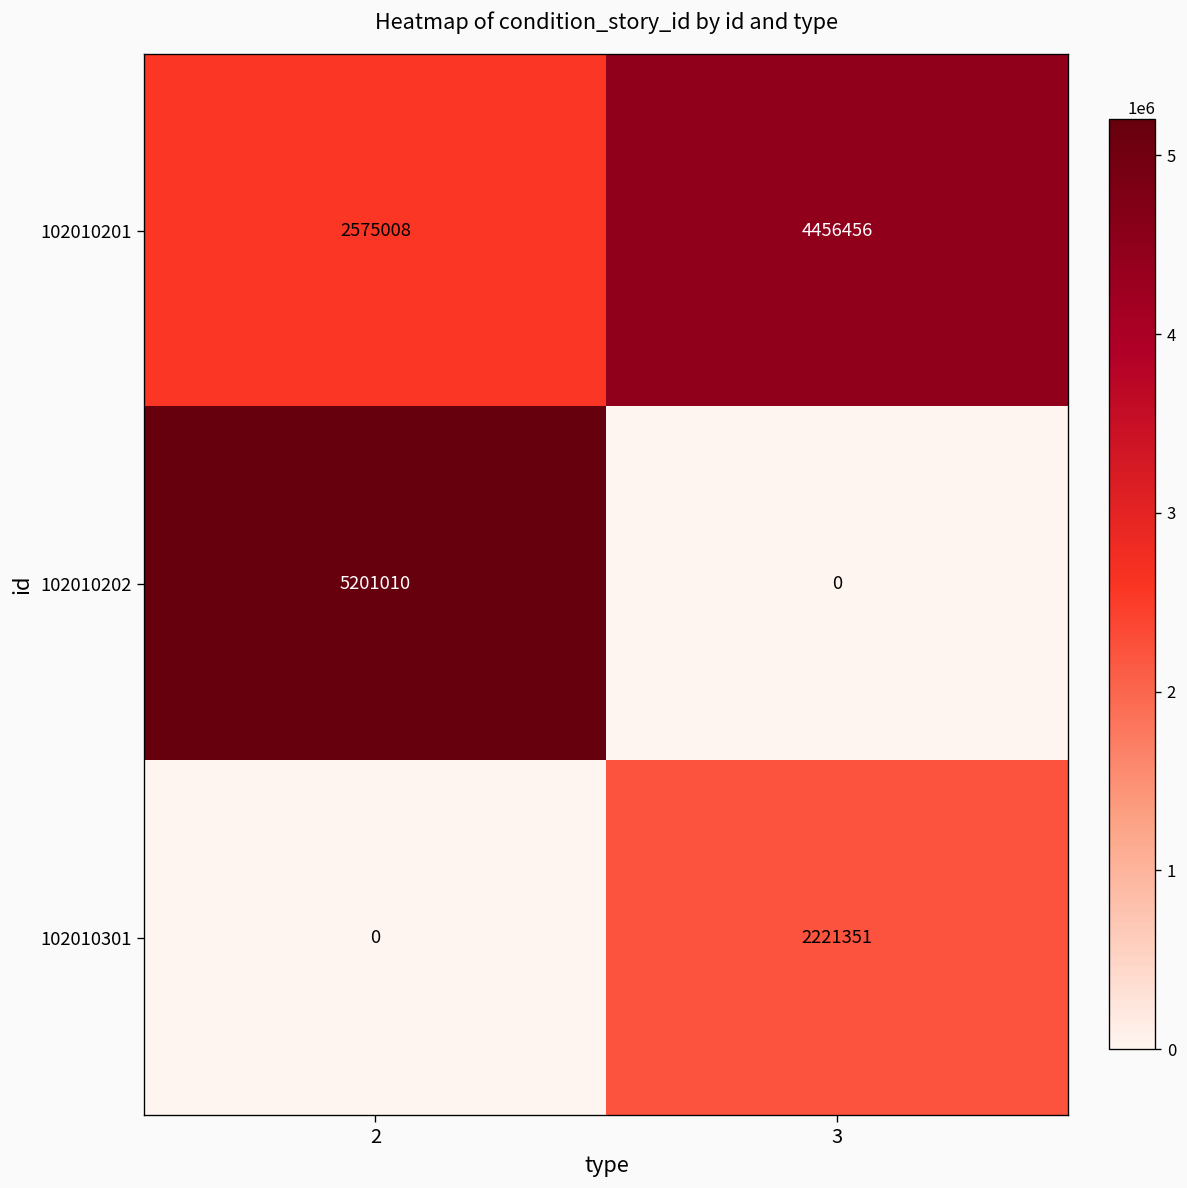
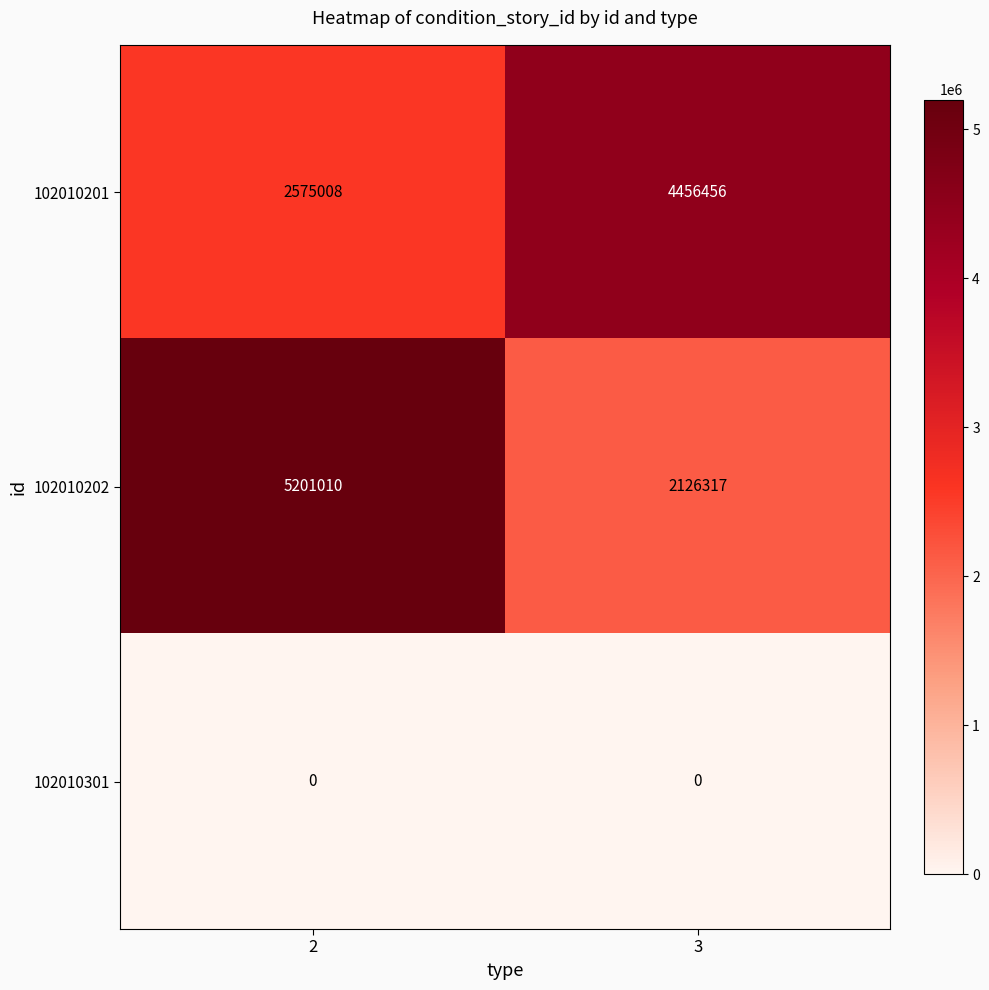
  {
    "102010201": {
      "2": 2575008,
      "3": 4456456
    },
    "102010202": {
      "2": 5201010,
-     "3": 0
+     "3": 2126317
    },
    "102010301": {
      "2": 0,
-     "3": 2221351
+     "3": 0
    }
  }
